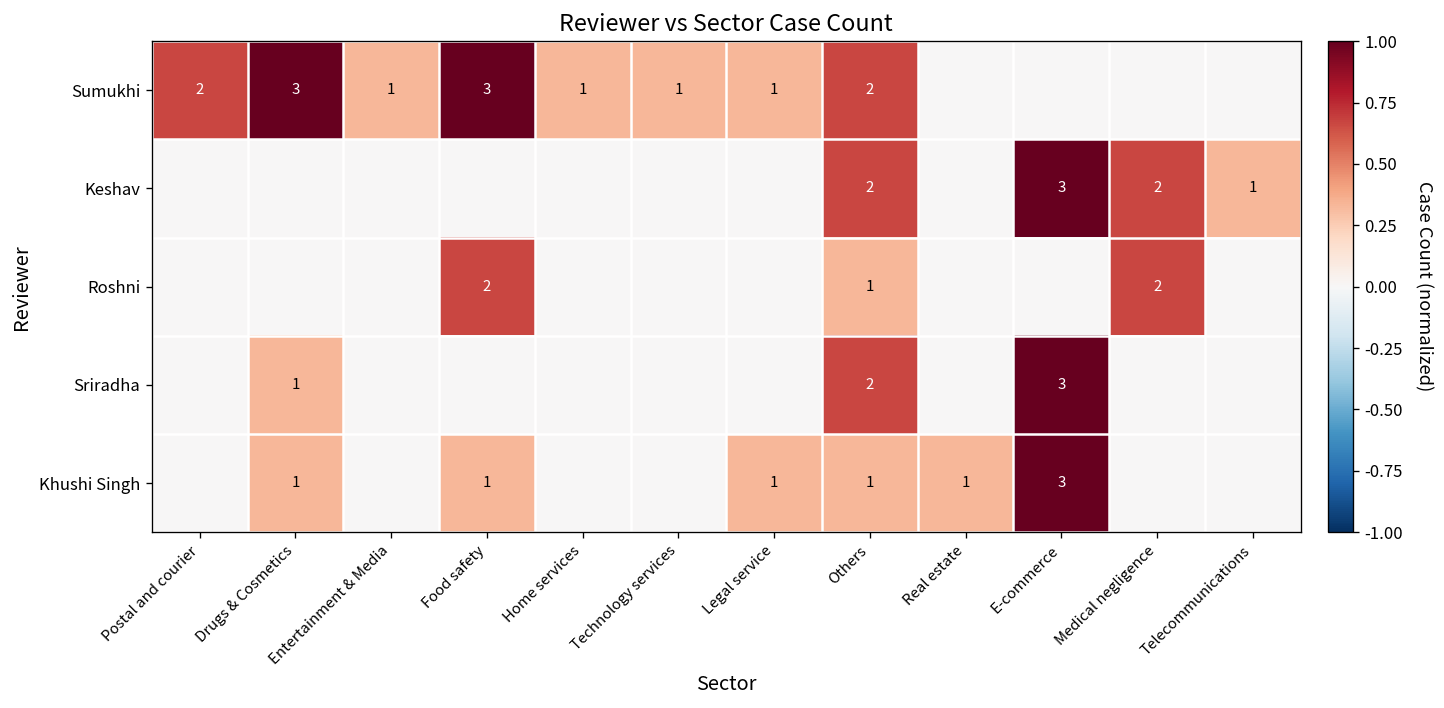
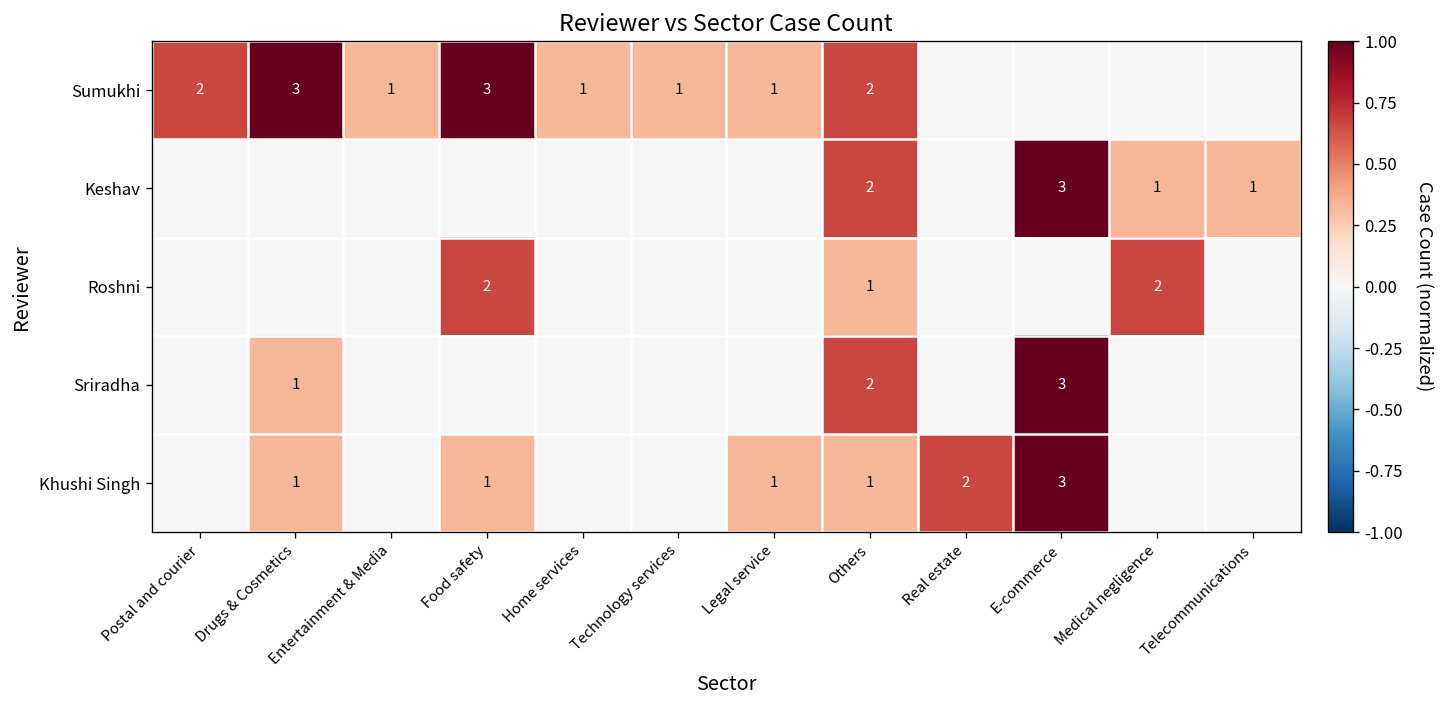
  {
    "Sumukhi": {
      "Postal and courier": 2,
      "Drugs & Cosmetics": 3,
      "Entertainment & Media": 1,
      "Food safety": 3,
      "Home services": 1,
      "Technology services": 1,
      "Legal service": 1,
      "Others": 2
    },
    "Keshav": {
      "Others": 2,
      "E-commerce": 3,
-     "Medical negligence": 2,
+     "Medical negligence": 1,
      "Telecommunications": 1
    },
    "Roshni": {
      "Food safety": 2,
      "Others": 1,
      "Medical negligence": 2
    },
    "Sriradha": {
      "Drugs & Cosmetics": 1,
      "Others": 2,
      "E-commerce": 3
    },
    "Khushi Singh": {
      "Drugs & Cosmetics": 1,
      "Food safety": 1,
      "Legal service": 1,
      "Others": 1,
-     "Real estate": 1,
+     "Real estate": 2,
      "E-commerce": 3
    }
  }
